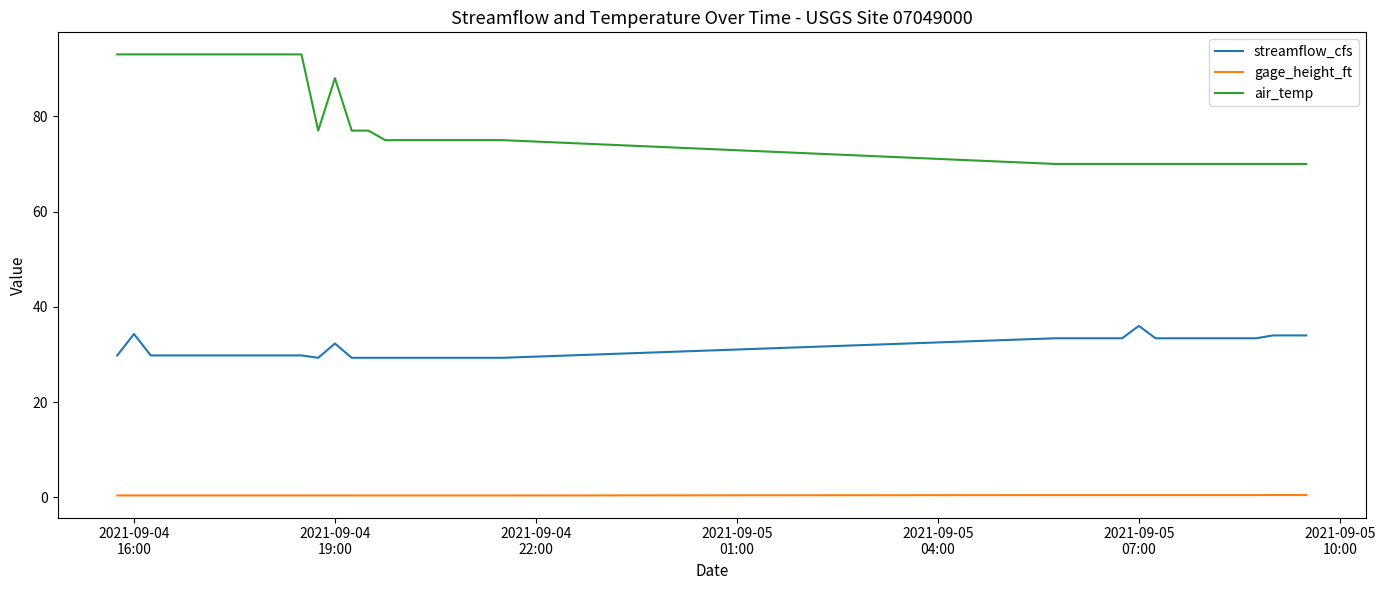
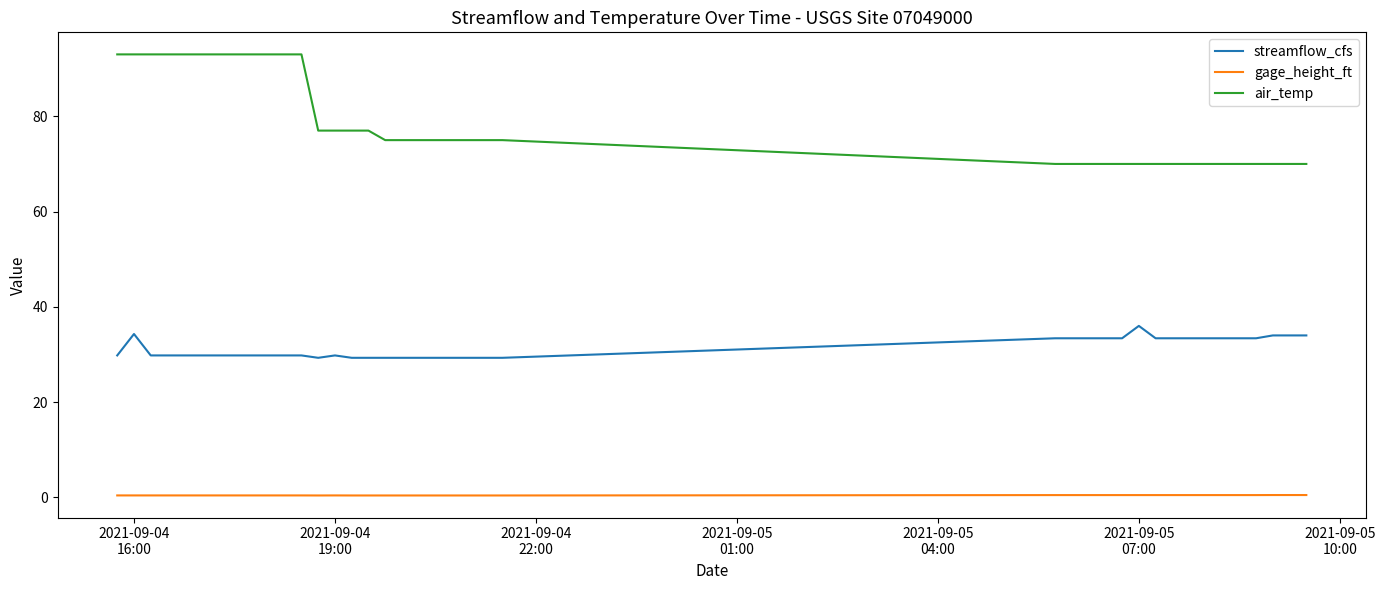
  {
    "streamflow_cfs": {
      "2021-09-04 16:00": 34,
-     "2021-09-04 19:00": 32,
+     "2021-09-04 19:00": 30,
      "2021-09-05 07:00": 36
    },
    "gage_height_ft": {
      "2021-09-04 16:00": 0,
      "2021-09-04 19:00": 0,
      "2021-09-05 07:00": 0
    },
    "air_temp": {
      "2021-09-04 16:00": 93,
-     "2021-09-04 19:00": 88,
+     "2021-09-04 19:00": 77,
      "2021-09-05 07:00": 70
    }
  }
